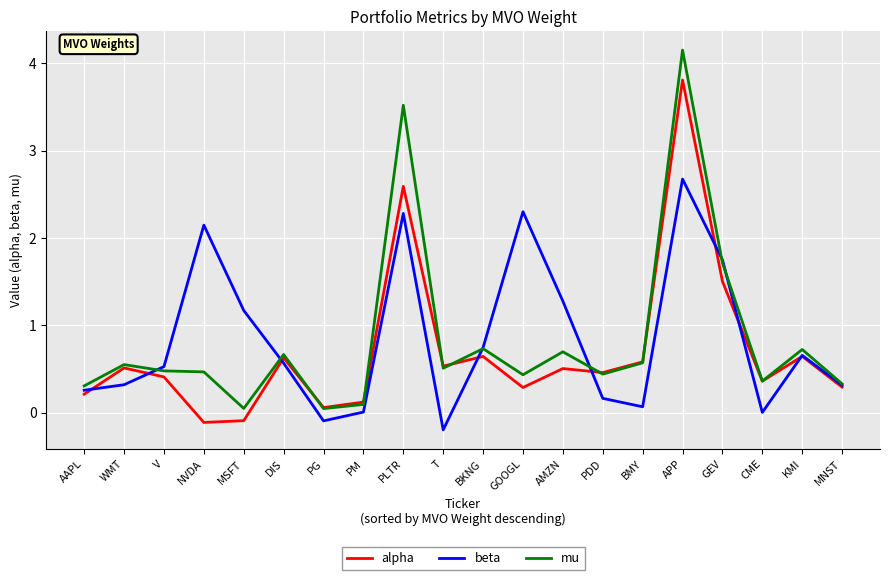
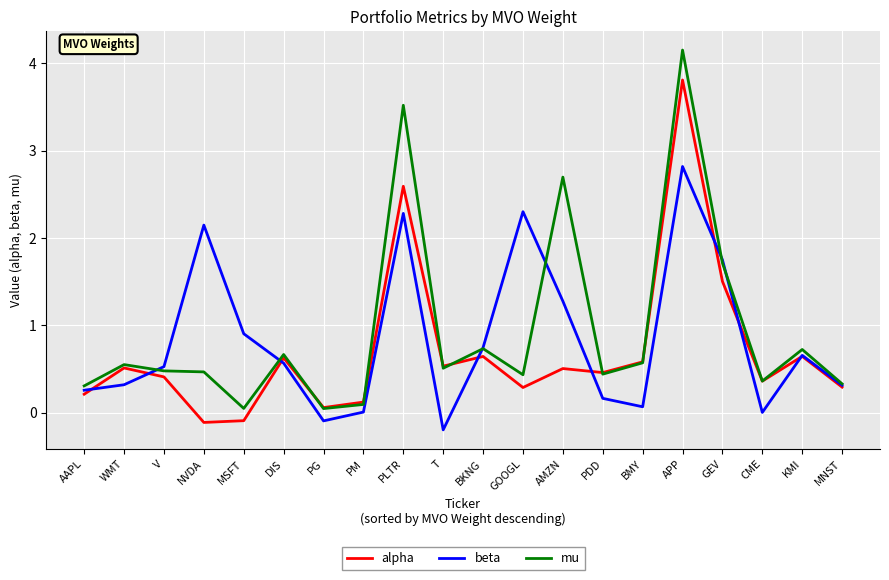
  {
    "alpha": {
      "AAPL": 0.2,
      "WMT": 0.5,
      "V": 0.4,
      "NVDA": -0.1,
      "MSFT": -0.1,
      "DIS": 0.6,
      "PLTR": 2.6,
      "BKNG": 0.6,
      "GOOGL": 0.3,
      "AMZN": 0.5,
      "APP": 3.8,
      "GEV": 1.5
    },
    "beta": {
      "AAPL": 0.3,
      "WMT": 0.3,
      "V": 0.5,
      "NVDA": 2.1,
-     "MSFT": 1.2,
+     "MSFT": 0.9,
      "DIS": 0.6,
      "PG": -0.1,
      "PM": 0.0,
      "PLTR": 2.3,
      "T": -0.2,
      "GOOGL": 2.3,
      "AMZN": 1.3,
      "PDD": 0.2,
      "BMY": 0.1,
-     "APP": 2.7,
+     "APP": 2.8,
      "GEV": 1.7,
      "CME": 0.0
    },
    "mu": {
      "AAPL": 0.3,
      "WMT": 0.5,
      "V": 0.5,
      "NVDA": 0.5,
      "MSFT": 0.0,
      "DIS": 0.7,
      "PLTR": 3.5,
      "GOOGL": 0.4,
-     "AMZN": 0.7,
+     "AMZN": 2.7,
      "APP": 4.2,
      "GEV": 1.7,
      "KMI": 0.7
    }
  }
